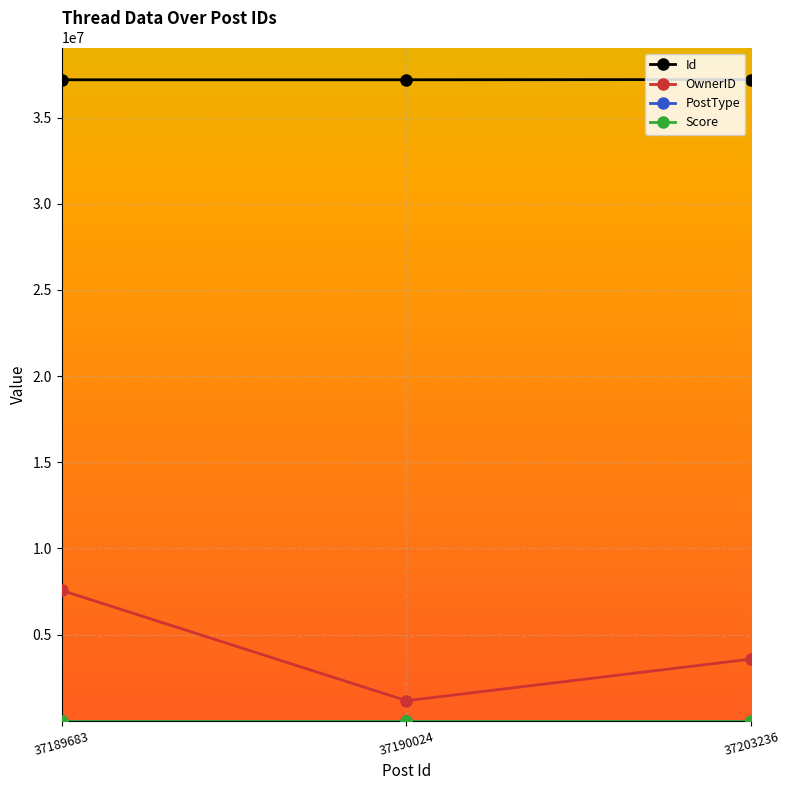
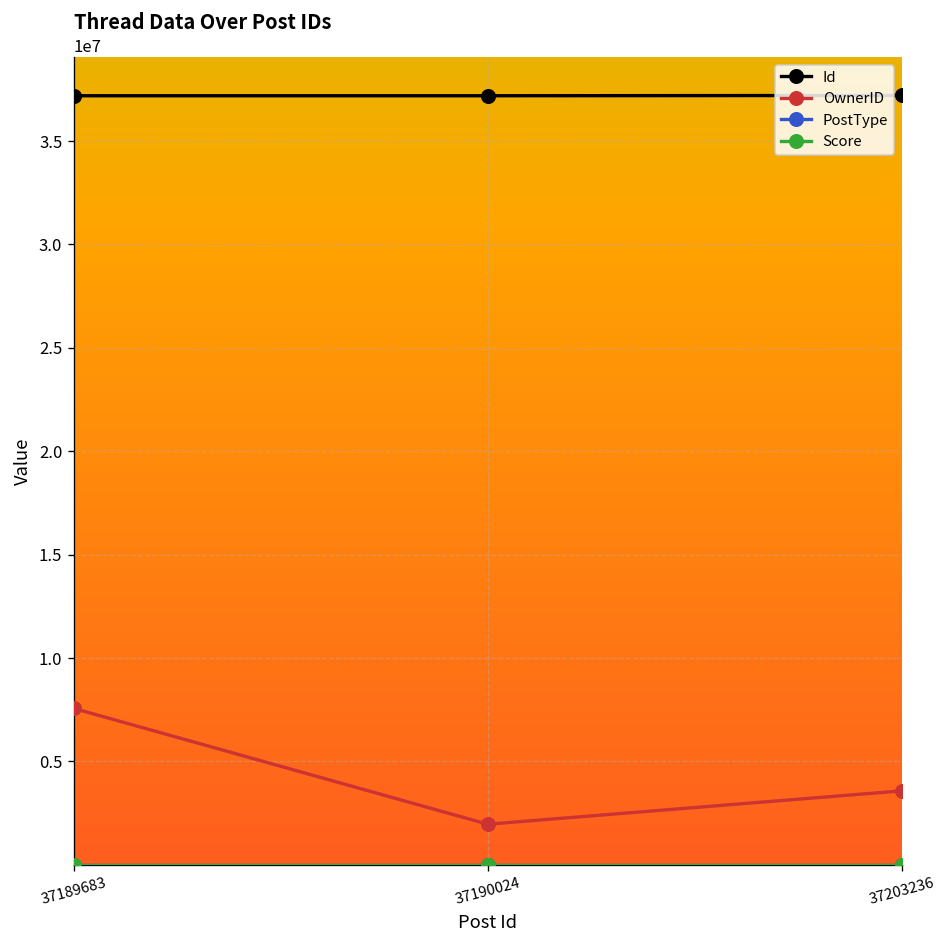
  {
    "Id": {
      "37189683": 37200000,
      "37190024": 37200000,
      "37203236": 37200000
    },
    "OwnerID": {
      "37189683": 7600000,
-     "37190024": 1200000,
+     "37190024": 2000000,
      "37203236": 3600000
    },
    "Score": {
      "37189683": 0,
      "37190024": 0,
      "37203236": 0
    }
  }
